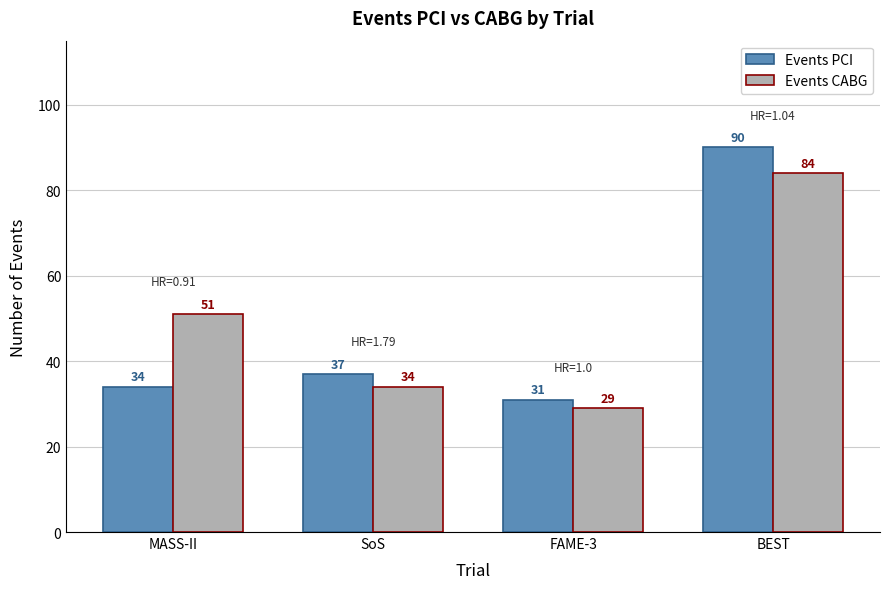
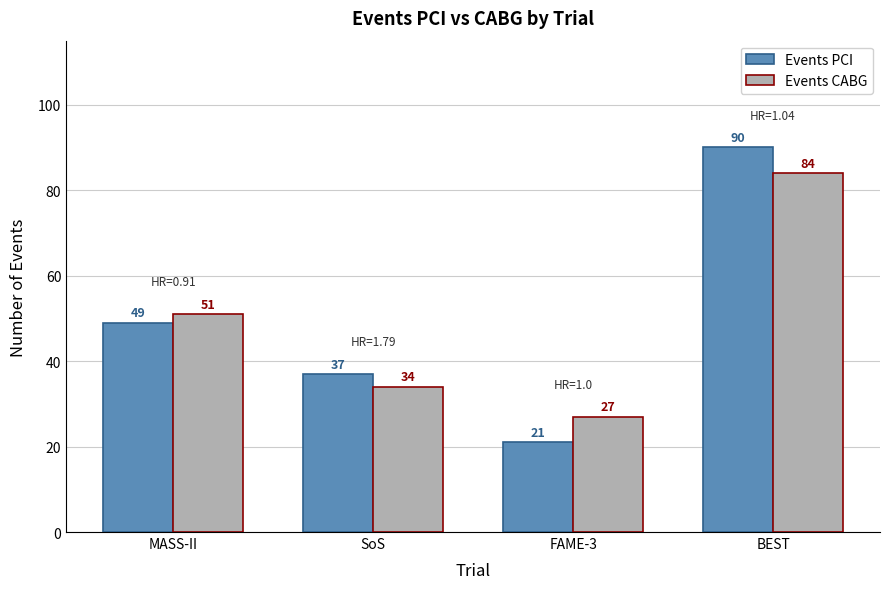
  {
    "Events PCI": {
-     "MASS-II": 34,
+     "MASS-II": 49,
      "SoS": 37,
-     "FAME-3": 31,
+     "FAME-3": 21,
      "BEST": 90
    },
    "Events CABG": {
      "MASS-II": 51,
      "SoS": 34,
-     "FAME-3": 29,
+     "FAME-3": 27,
      "BEST": 84
    }
  }
